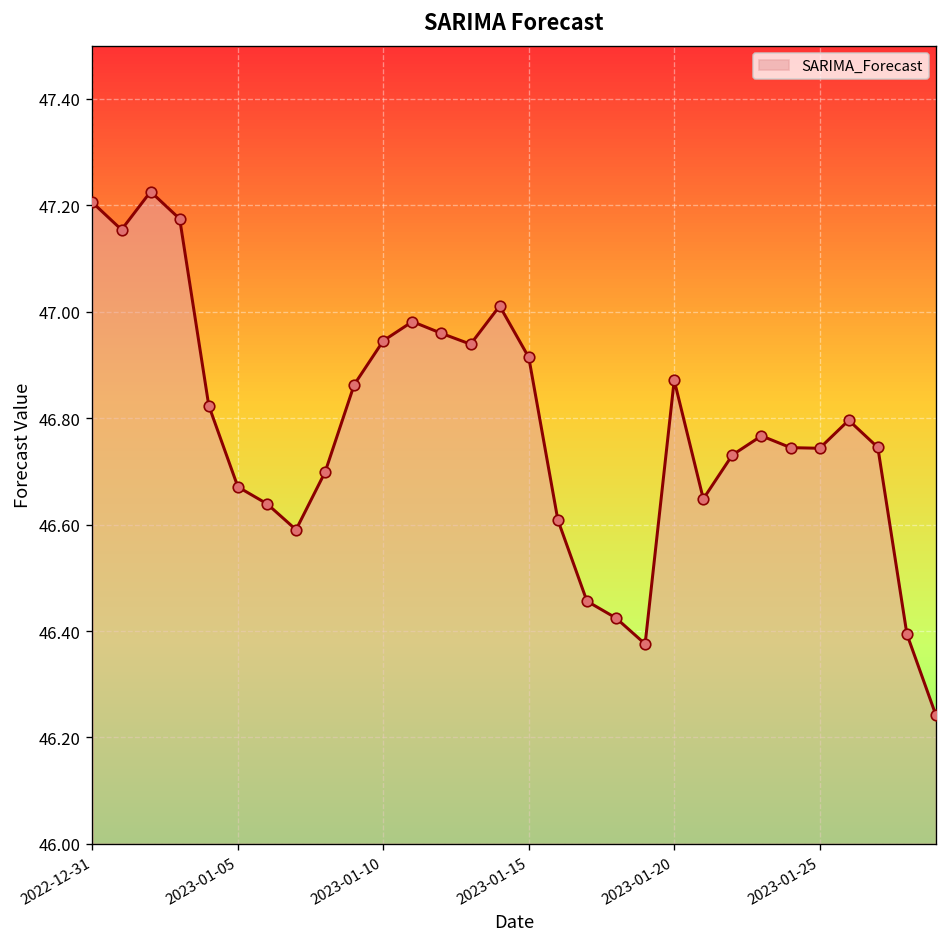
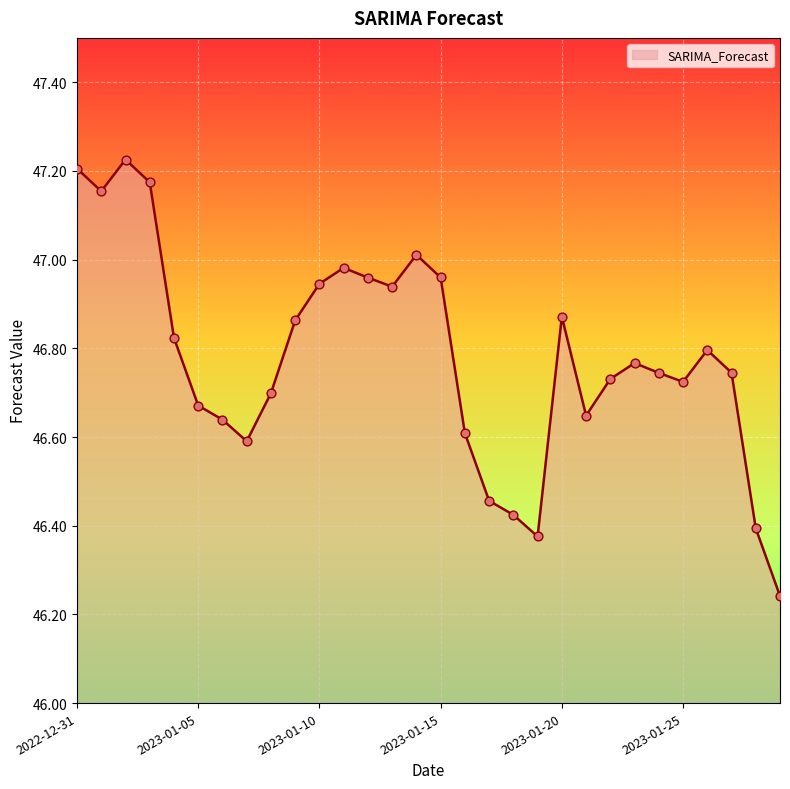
  {
    "2022-12-31": 47.21,
    "2023-01-05": 46.67,
    "2023-01-10": 46.95,
-   "2023-01-15": 46.91,
+   "2023-01-15": 46.96,
    "2023-01-20": 46.87,
-   "2023-01-25": 46.74
+   "2023-01-25": 46.72
  }
